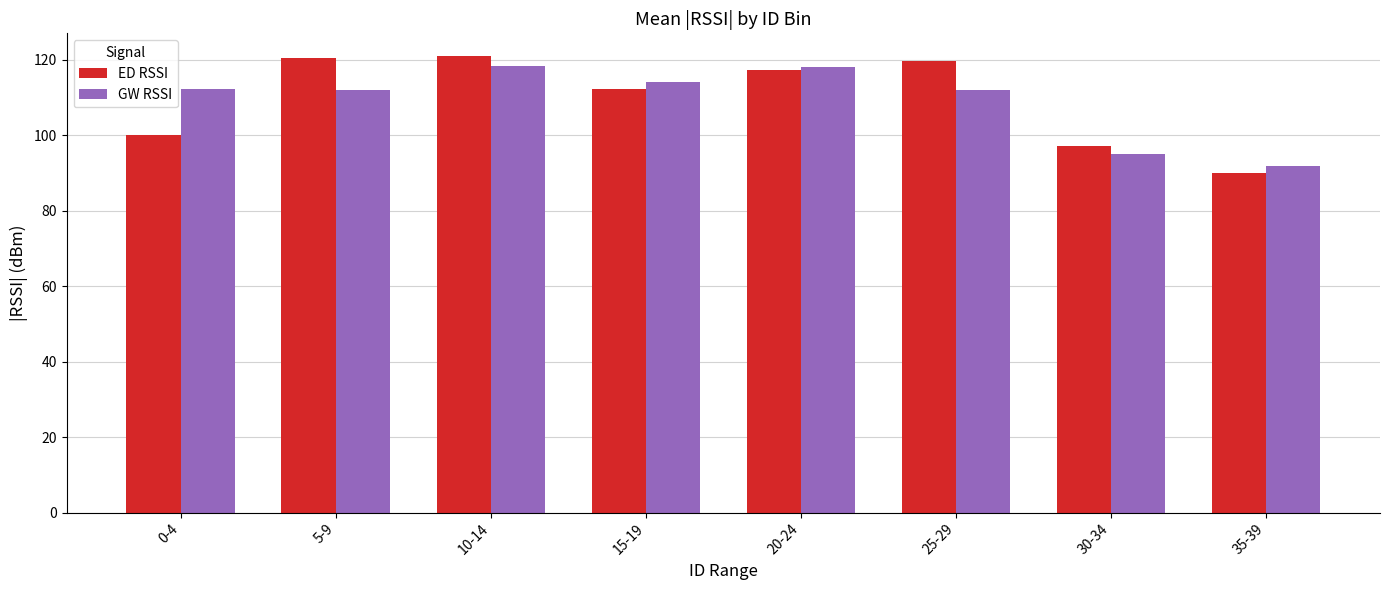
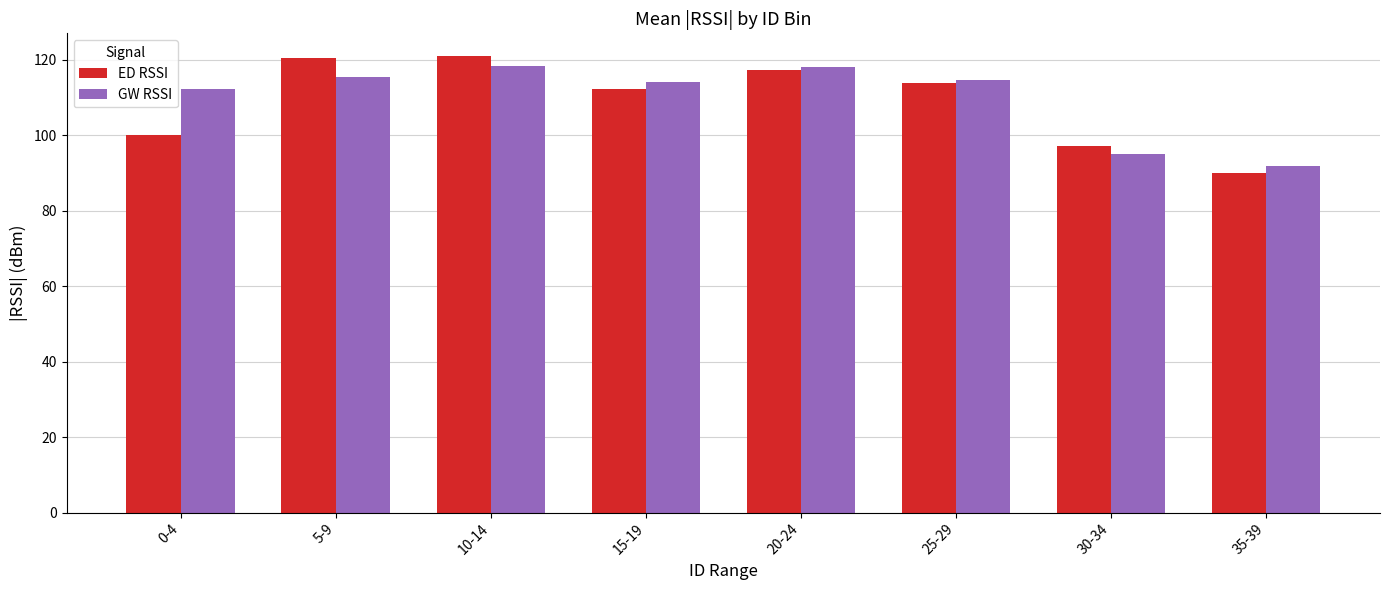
  {
    "ED RSSI": {
      "0-4": 100,
      "5-9": 120,
      "10-14": 121,
      "15-19": 112,
      "20-24": 117,
-     "25-29": 120,
+     "25-29": 114,
      "30-34": 97,
      "35-39": 90
    },
    "GW RSSI": {
      "0-4": 112,
-     "5-9": 112,
+     "5-9": 116,
      "10-14": 119,
      "15-19": 114,
      "20-24": 118,
-     "25-29": 112,
+     "25-29": 115,
      "30-34": 95,
      "35-39": 92
    }
  }
